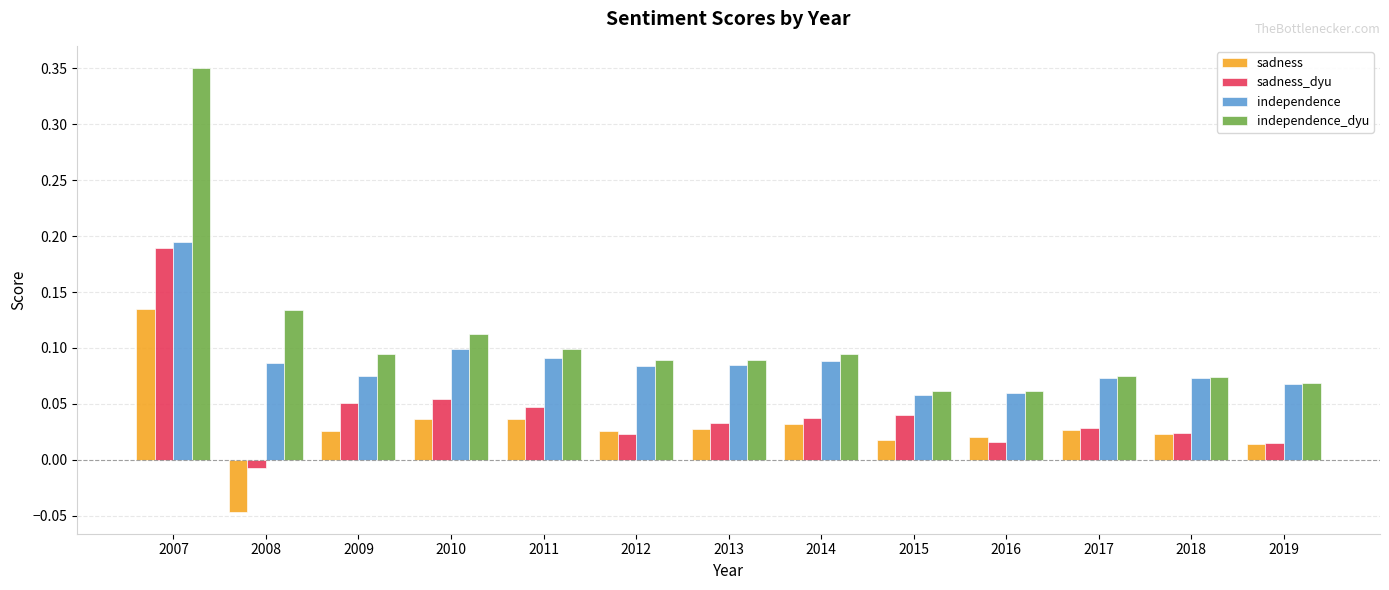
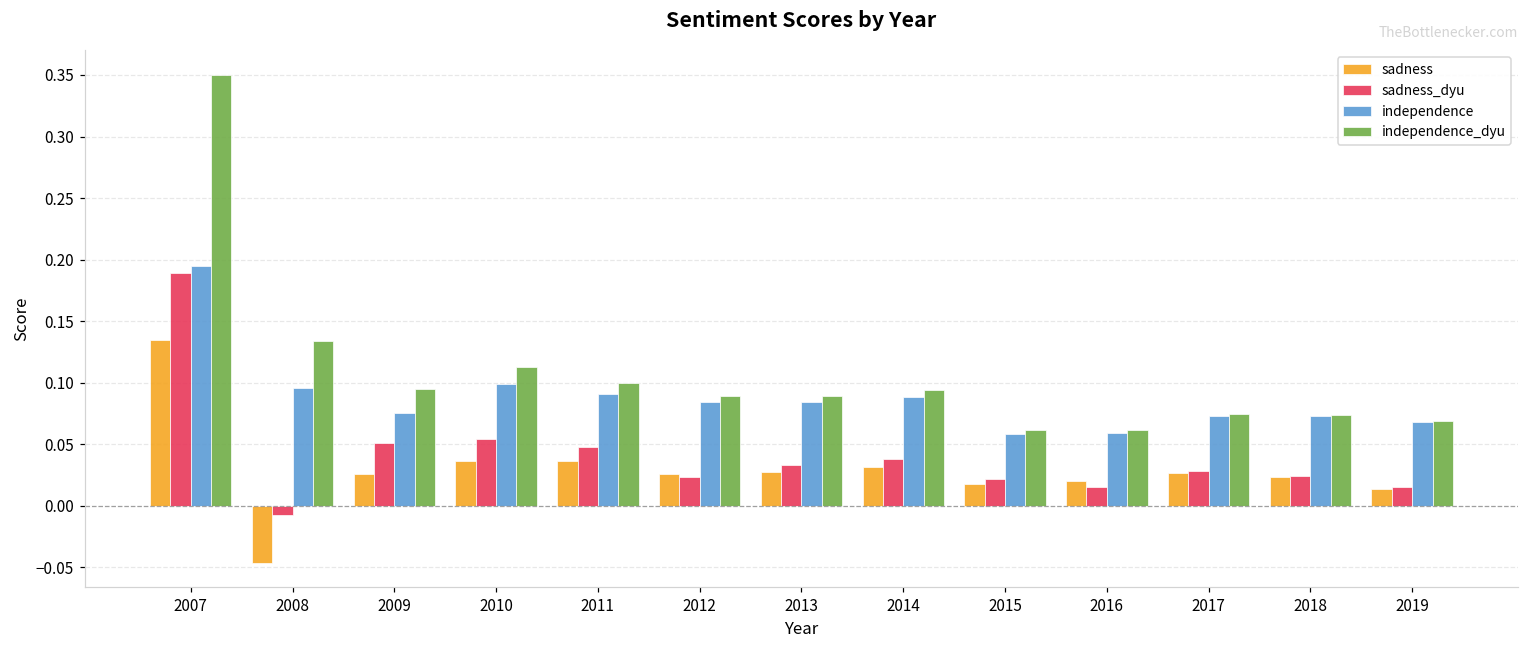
  {
    "sadness": {
      "2007": 0.135,
      "2008": -0.046,
      "2009": 0.026,
      "2010": 0.037,
      "2011": 0.037,
      "2012": 0.026,
      "2013": 0.027,
      "2014": 0.032,
      "2015": 0.018,
      "2016": 0.020,
      "2017": 0.027,
      "2018": 0.023,
      "2019": 0.014
    },
    "sadness_dyu": {
      "2007": 0.189,
      "2008": -0.007,
      "2009": 0.051,
      "2010": 0.054,
      "2011": 0.048,
      "2012": 0.023,
      "2013": 0.033,
      "2014": 0.038,
-     "2015": 0.041,
+     "2015": 0.022,
      "2016": 0.016,
      "2017": 0.029,
      "2018": 0.024,
      "2019": 0.015
    },
    "independence": {
      "2007": 0.194,
-     "2008": 0.087,
+     "2008": 0.095,
      "2009": 0.075,
      "2010": 0.099,
      "2011": 0.091,
      "2012": 0.084,
      "2013": 0.085,
      "2014": 0.088,
      "2015": 0.058,
      "2016": 0.059,
      "2017": 0.073,
      "2018": 0.073,
      "2019": 0.068
    },
    "independence_dyu": {
      "2007": 0.350,
      "2008": 0.134,
      "2009": 0.095,
      "2010": 0.112,
      "2011": 0.100,
      "2012": 0.090,
      "2013": 0.089,
      "2014": 0.094,
      "2015": 0.061,
      "2016": 0.062,
      "2017": 0.075,
      "2018": 0.074,
      "2019": 0.069
    }
  }
